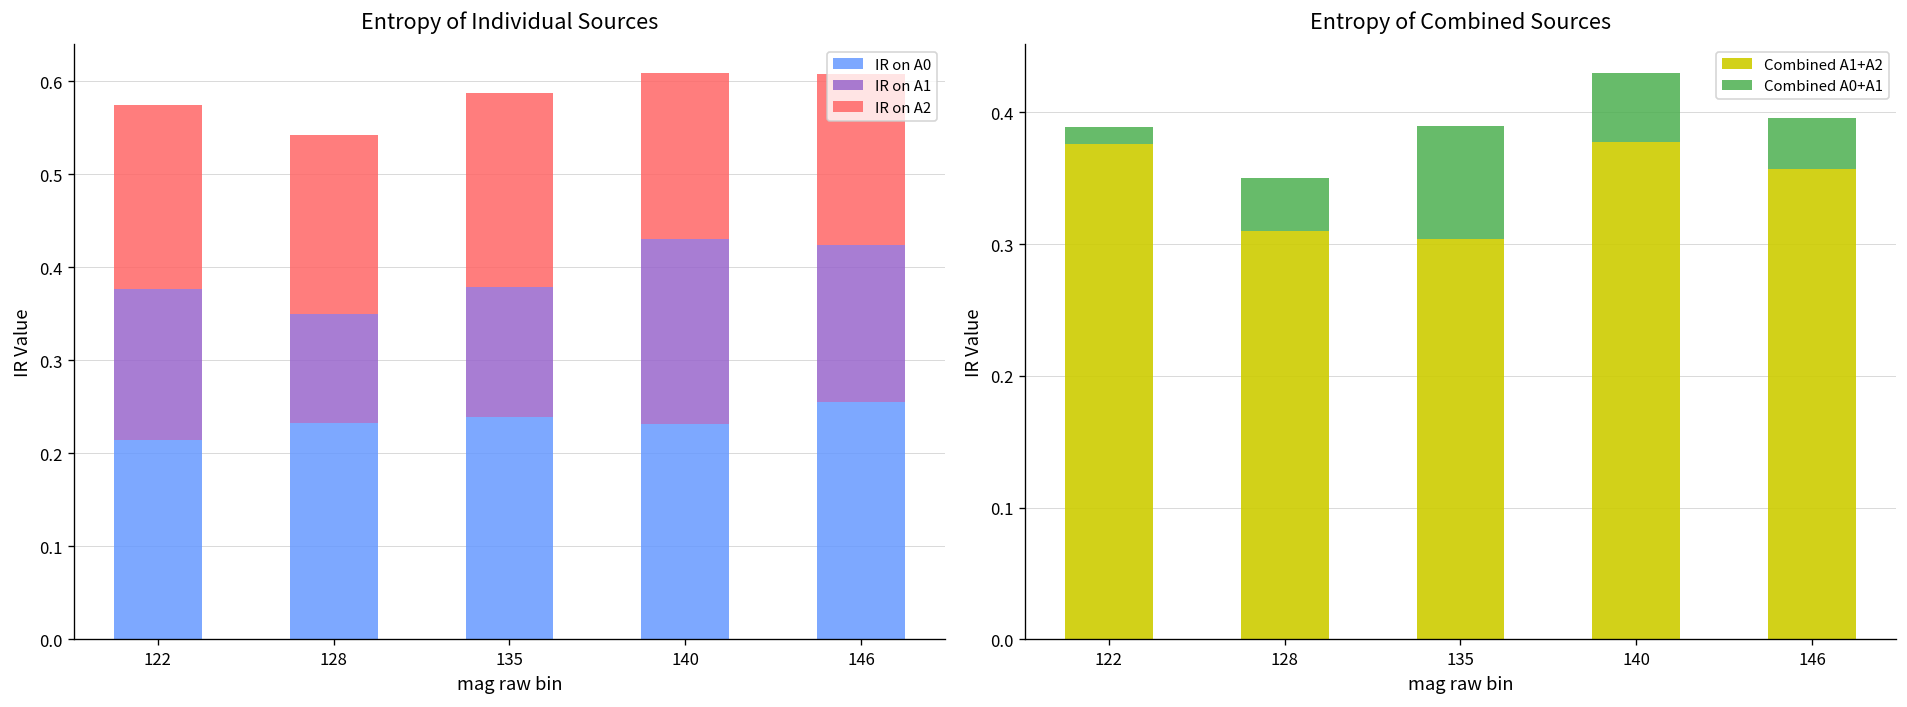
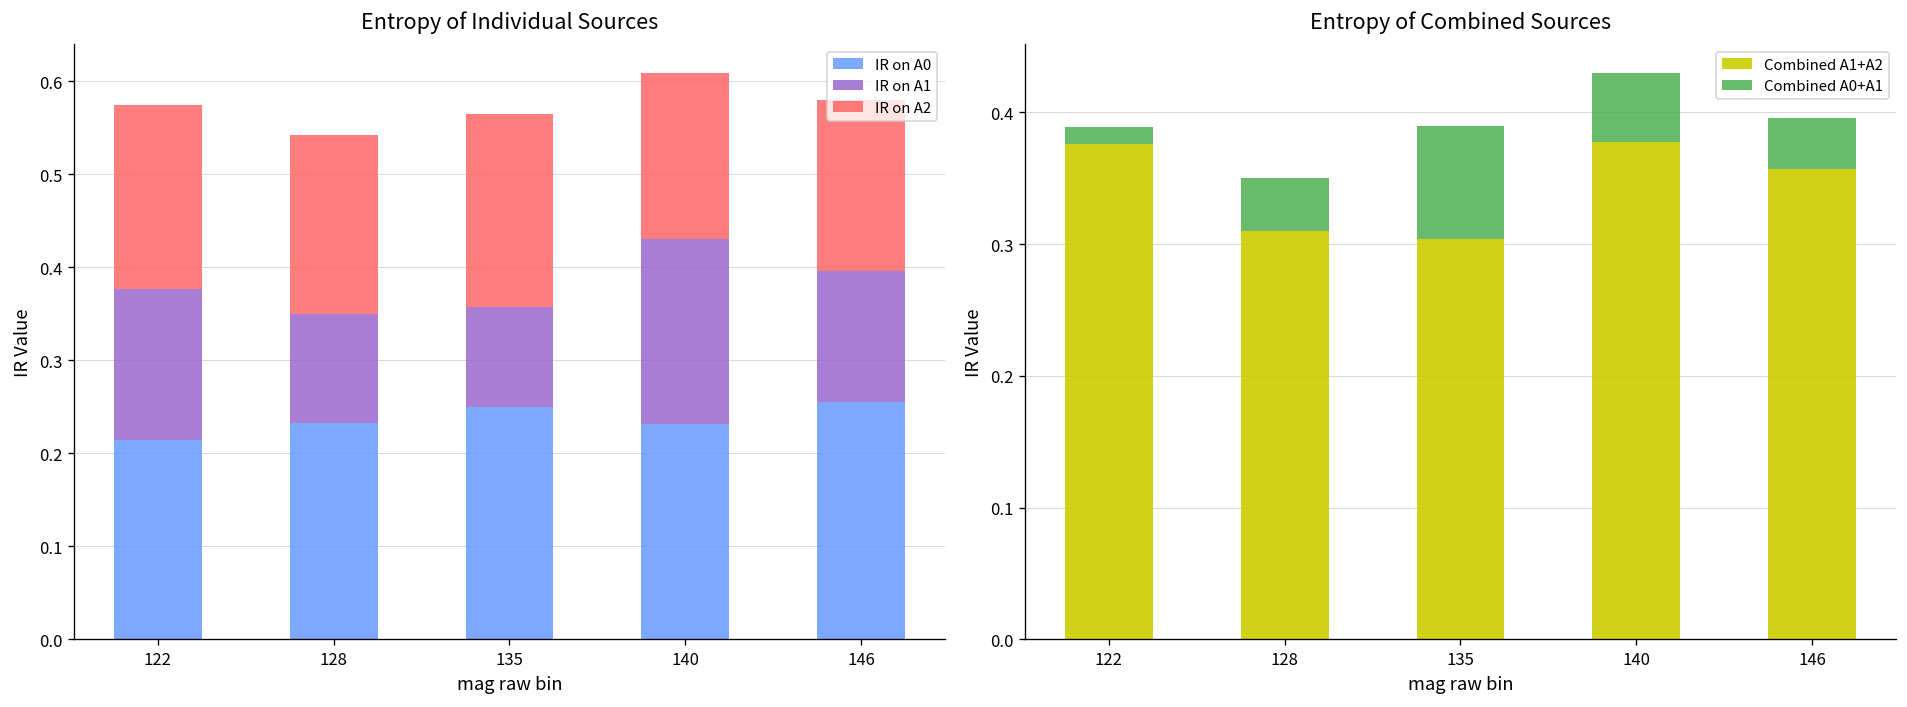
  {
    "Entropy of Individual Sources": {
      "IR on A0": {
        "122": 0.21,
        "128": 0.23,
-       "135": 0.24,
+       "135": 0.25,
        "140": 0.23,
        "146": 0.26
      },
      "IR on A1": {
        "122": 0.16,
        "128": 0.12,
-       "135": 0.14,
+       "135": 0.11,
        "140": 0.20,
-       "146": 0.17
+       "146": 0.14
      },
      "IR on A2": {
        "122": 0.20,
        "128": 0.19,
        "135": 0.21,
        "140": 0.18
      }
    },
    "Entropy of Combined Sources": {
      "Combined A1+A2": {
        "122": 0.376,
        "128": 0.310,
        "135": 0.304,
        "140": 0.377,
        "146": 0.357
      }
    }
  }
